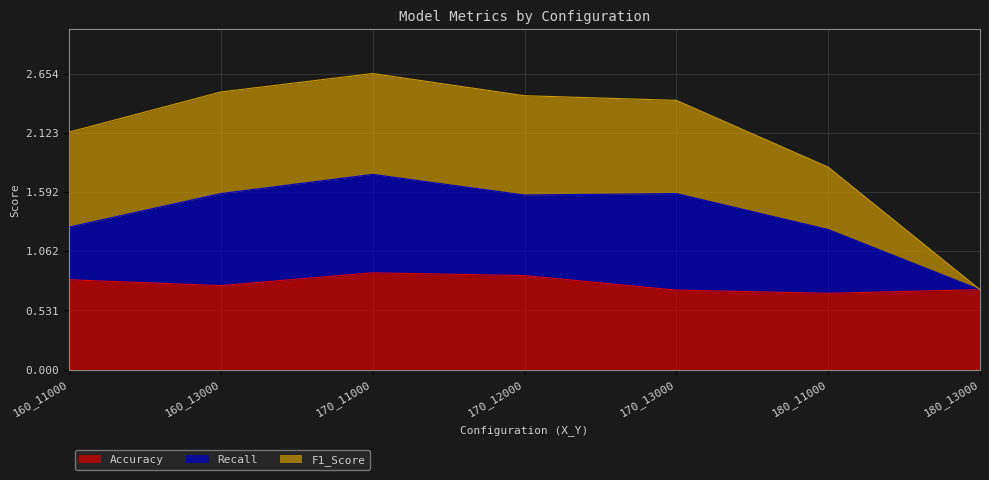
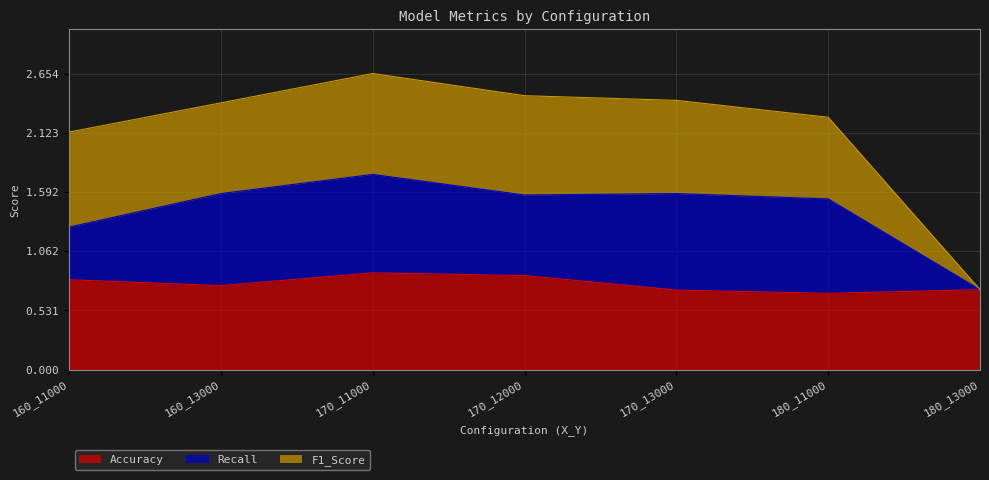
  {
    "Accuracy": {
      "160_11000": 0.81,
      "160_13000": 0.75,
      "170_11000": 0.87,
      "170_12000": 0.84,
      "170_13000": 0.71,
      "180_11000": 0.68
    },
    "Recall": {
      "160_11000": 0.47,
      "160_13000": 0.82,
      "170_11000": 0.88,
      "170_12000": 0.72,
      "170_13000": 0.87,
-     "180_11000": 0.57
+     "180_11000": 0.85
    },
    "F1_Score": {
      "160_11000": 0.85,
-     "160_13000": 0.91,
+     "160_13000": 0.81,
      "170_11000": 0.90,
      "170_12000": 0.89,
      "170_13000": 0.84,
-     "180_11000": 0.56
+     "180_11000": 0.73
    }
  }
